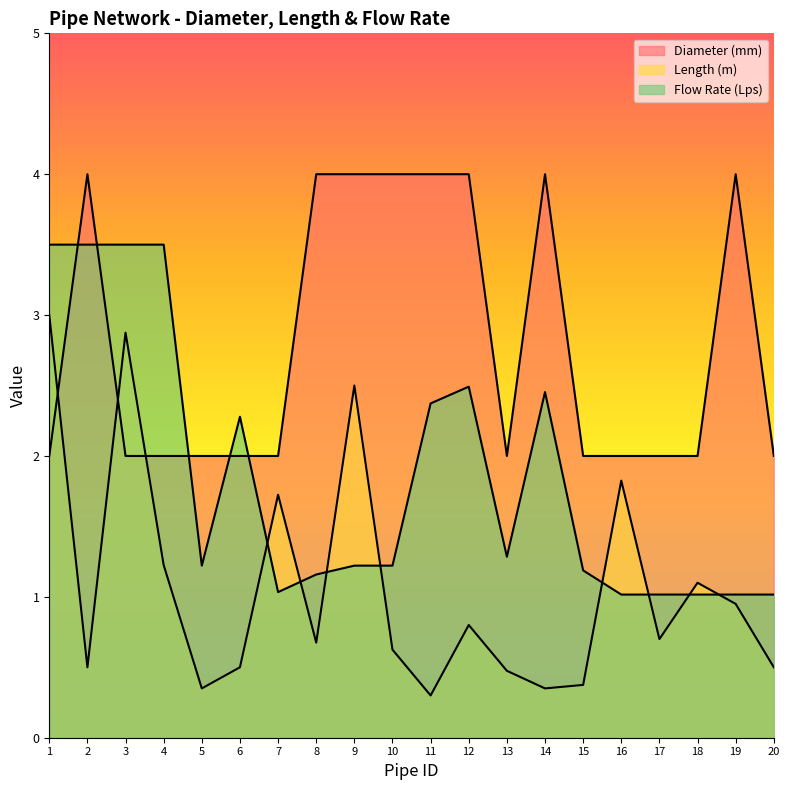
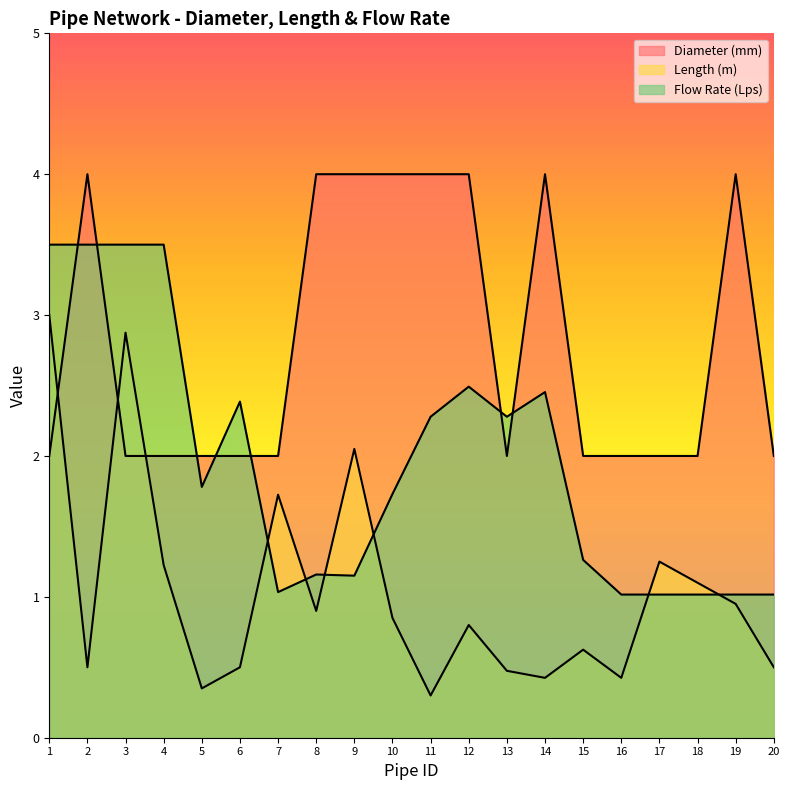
  {
    "Diameter (mm)": {
      "1": 2.00,
      "2": 4.00,
      "3": 2.00,
      "4": 2.00,
      "5": 2.00,
      "6": 2.00,
      "7": 2.00,
      "8": 4.00,
      "9": 4.00,
      "10": 4.00,
      "11": 4.00,
      "12": 4.00,
      "13": 2.00,
      "14": 4.00,
      "15": 2.00,
      "16": 2.00,
      "17": 2.00,
      "18": 2.00,
      "19": 4.00,
      "20": 2.00
    },
    "Length (m)": {
      "1": 3.00,
      "2": 0.50,
      "3": 2.88,
      "4": 1.23,
      "5": 0.35,
      "6": 0.50,
      "7": 1.72,
-     "8": 0.68,
-     "9": 2.50,
-     "10": 0.63,
+     "8": 0.90,
+     "9": 2.05,
+     "10": 0.85,
      "11": 0.30,
      "12": 0.80,
      "13": 0.48,
-     "14": 0.35,
-     "15": 0.38,
-     "16": 1.83,
-     "17": 0.70,
+     "14": 0.43,
+     "15": 0.63,
+     "16": 0.43,
+     "17": 1.25,
      "18": 1.10,
      "19": 0.95,
      "20": 0.50
    },
    "Flow Rate (Lps)": {
      "1": 3.50,
      "2": 3.50,
      "3": 3.50,
      "4": 3.50,
-     "5": 1.22,
-     "6": 2.28,
+     "5": 1.78,
+     "6": 2.39,
      "7": 1.03,
      "8": 1.16,
-     "9": 1.22,
-     "10": 1.22,
-     "11": 2.37,
+     "9": 1.15,
+     "10": 1.73,
+     "11": 2.28,
      "12": 2.49,
-     "13": 1.28,
+     "13": 2.28,
      "14": 2.45,
-     "15": 1.19,
+     "15": 1.26,
      "16": 1.02,
      "17": 1.02,
      "18": 1.02,
      "19": 1.02,
      "20": 1.02
    }
  }
